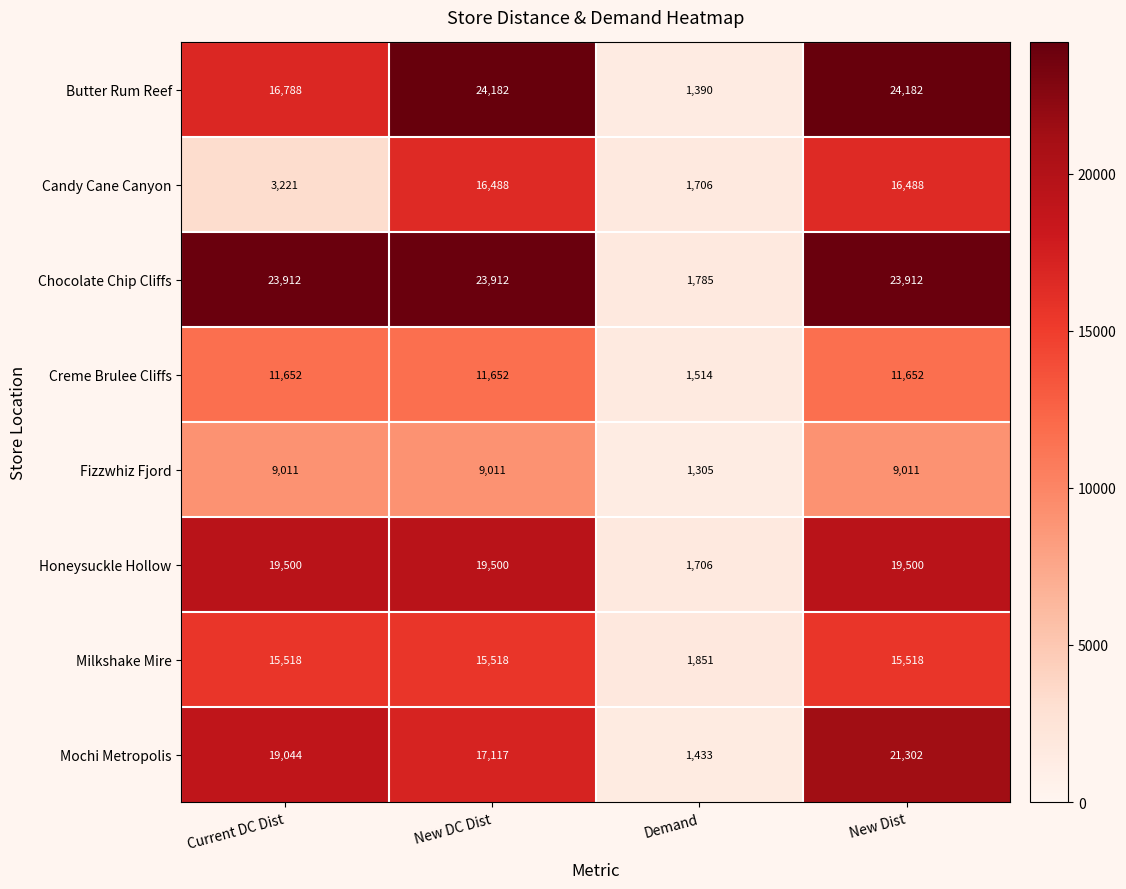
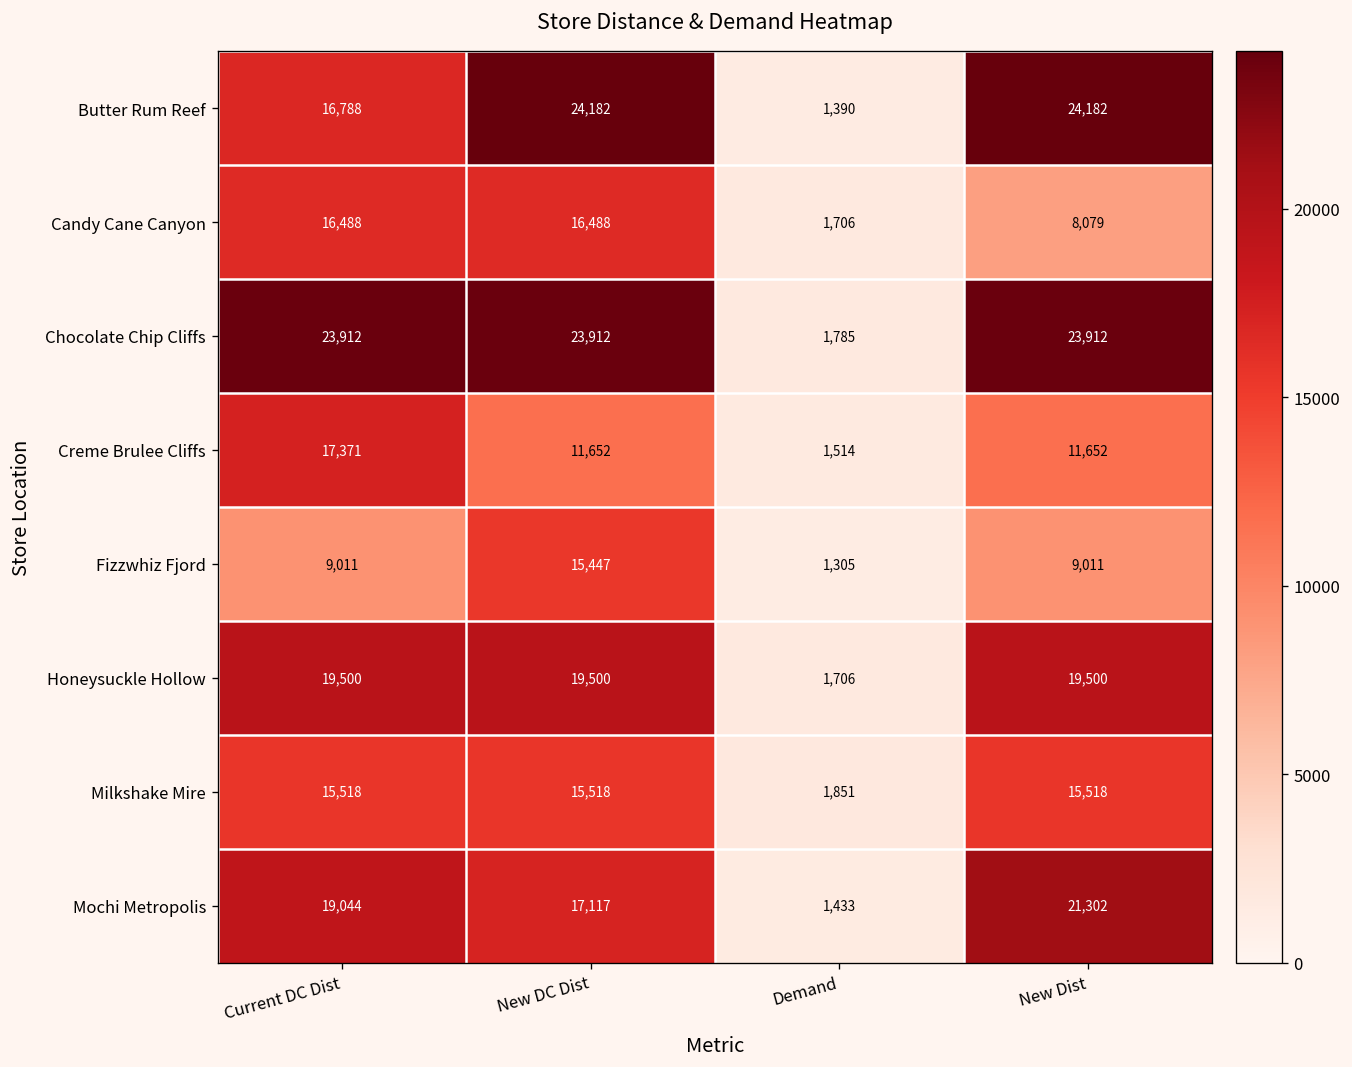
  {
    "Butter Rum Reef": {
      "Current DC Dist": "16,788",
      "New DC Dist": "24,182",
      "Demand": "1,390",
      "New Dist": "24,182"
    },
    "Candy Cane Canyon": {
-     "Current DC Dist": "3,221",
+     "Current DC Dist": "16,488",
      "New DC Dist": "16,488",
      "Demand": "1,706",
-     "New Dist": "16,488"
+     "New Dist": "8,079"
    },
    "Chocolate Chip Cliffs": {
      "Current DC Dist": "23,912",
      "New DC Dist": "23,912",
      "Demand": "1,785",
      "New Dist": "23,912"
    },
    "Creme Brulee Cliffs": {
-     "Current DC Dist": "11,652",
+     "Current DC Dist": "17,371",
      "New DC Dist": "11,652",
      "Demand": "1,514",
      "New Dist": "11,652"
    },
    "Fizzwhiz Fjord": {
      "Current DC Dist": "9,011",
-     "New DC Dist": "9,011",
+     "New DC Dist": "15,447",
      "Demand": "1,305",
      "New Dist": "9,011"
    },
    "Honeysuckle Hollow": {
      "Current DC Dist": "19,500",
      "New DC Dist": "19,500",
      "Demand": "1,706",
      "New Dist": "19,500"
    },
    "Milkshake Mire": {
      "Current DC Dist": "15,518",
      "New DC Dist": "15,518",
      "Demand": "1,851",
      "New Dist": "15,518"
    },
    "Mochi Metropolis": {
      "Current DC Dist": "19,044",
      "New DC Dist": "17,117",
      "Demand": "1,433",
      "New Dist": "21,302"
    }
  }
